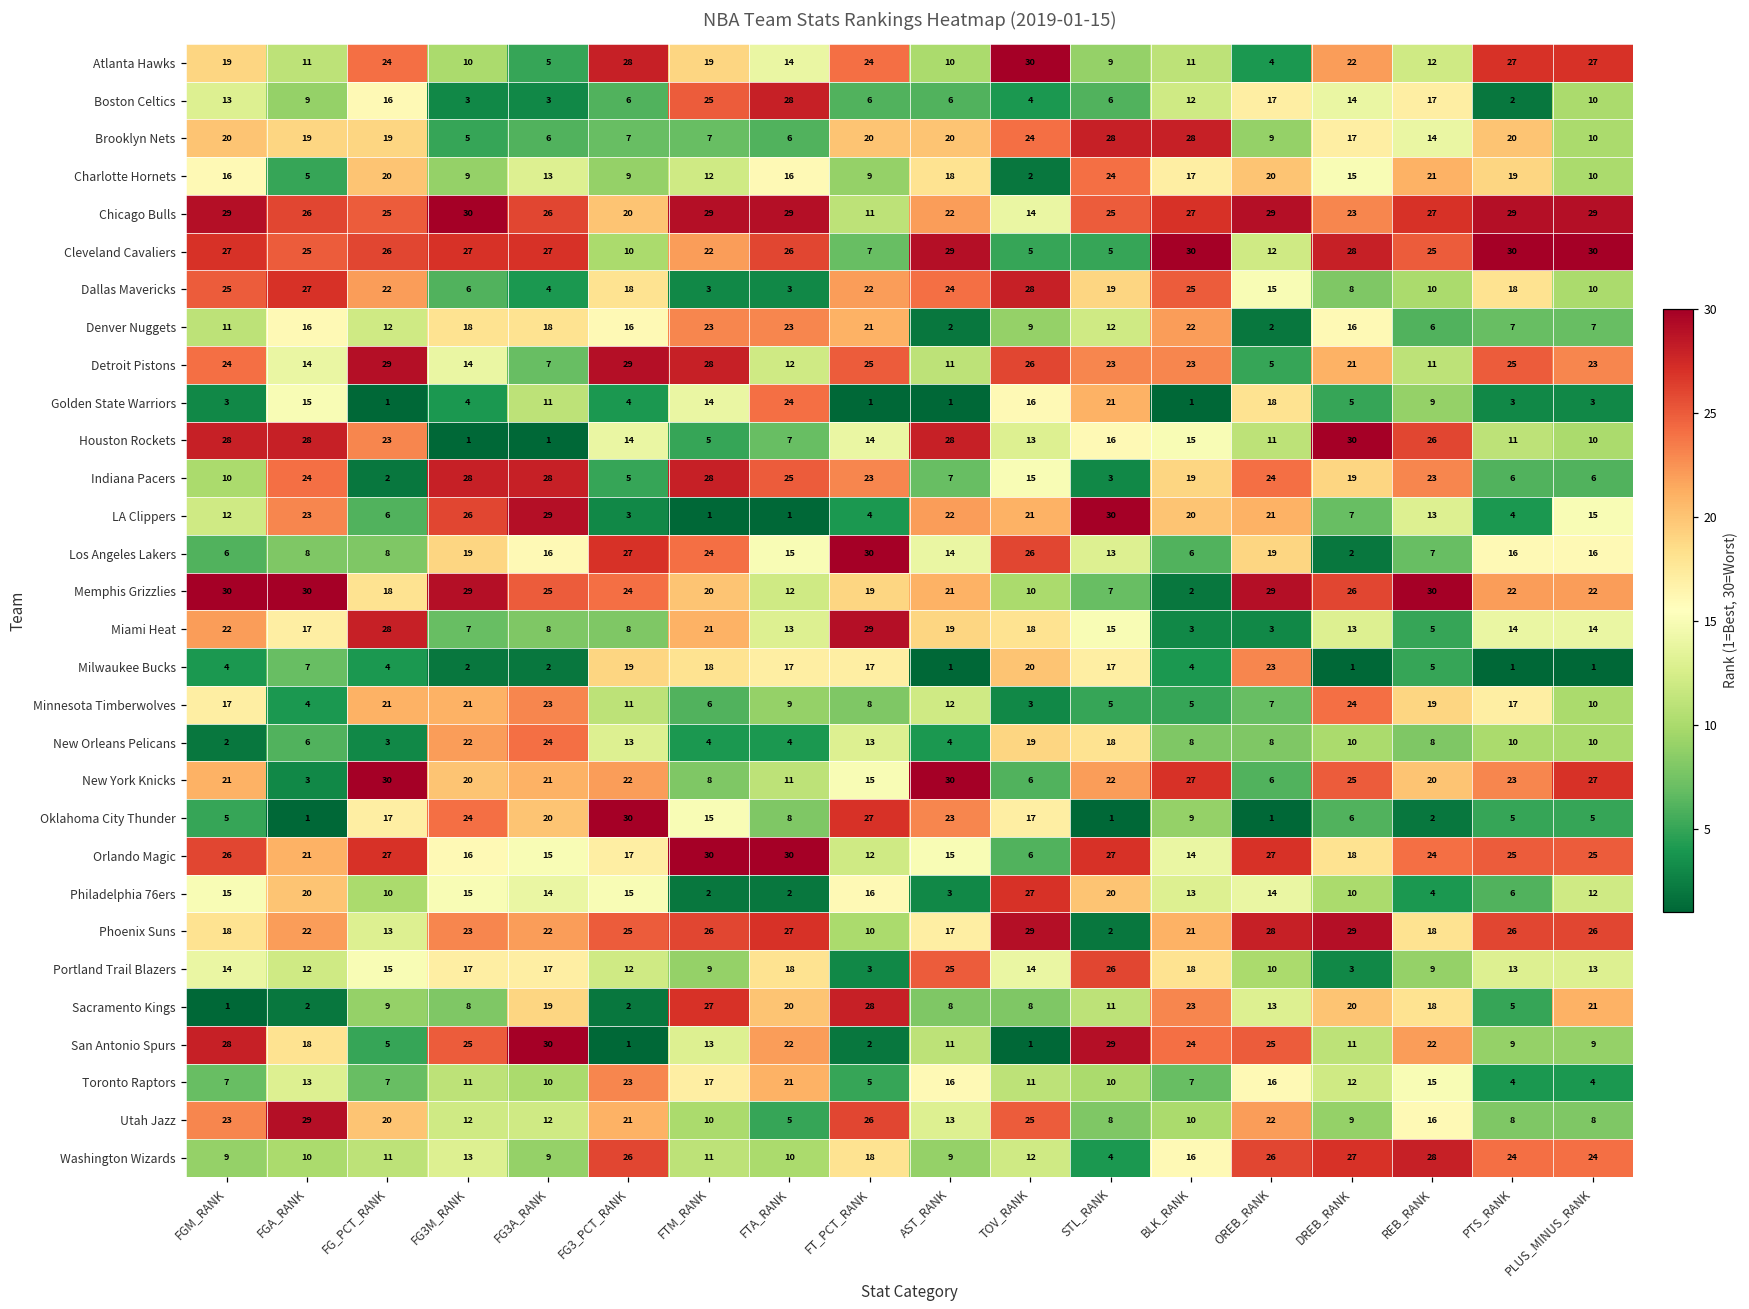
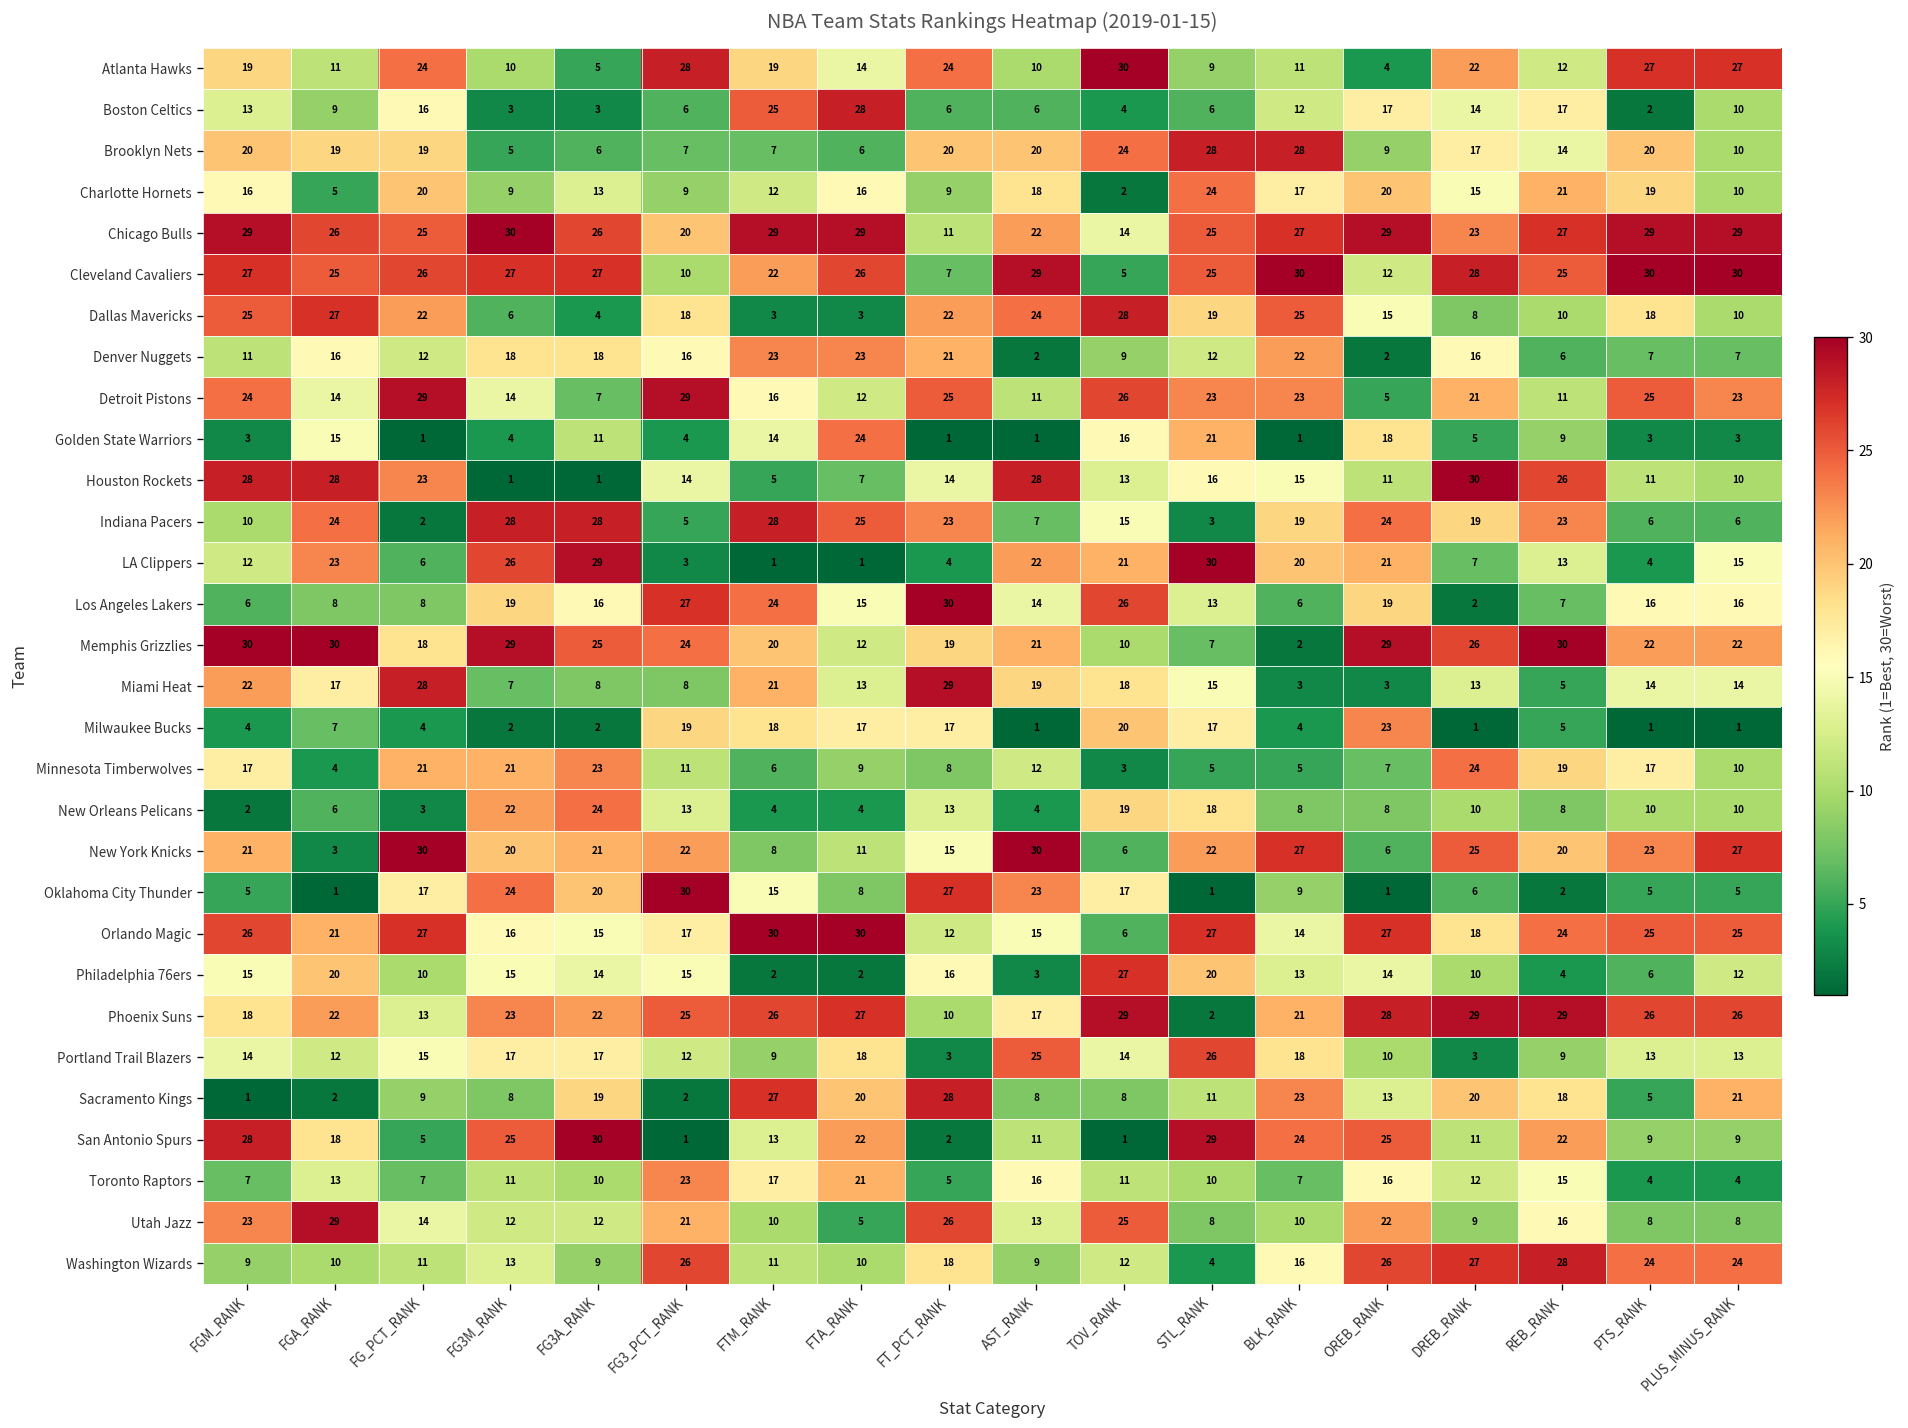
  {
    "Cleveland Cavaliers": {
      "FGM_RANK": 27,
      "FGA_RANK": 25,
      "FG_PCT_RANK": 26,
      "FG3M_RANK": 27,
      "FG3A_RANK": 27,
      "FG3_PCT_RANK": 10,
      "FTM_RANK": 22,
      "FTA_RANK": 26,
      "FT_PCT_RANK": 7,
      "AST_RANK": 29,
      "TOV_RANK": 5,
-     "STL_RANK": 5,
+     "STL_RANK": 25,
      "BLK_RANK": 30,
      "OREB_RANK": 12,
      "DREB_RANK": 28,
      "REB_RANK": 25,
      "PTS_RANK": 30,
      "PLUS_MINUS_RANK": 30
    },
    "Detroit Pistons": {
      "FGM_RANK": 24,
      "FGA_RANK": 14,
      "FG_PCT_RANK": 29,
      "FG3M_RANK": 14,
      "FG3A_RANK": 7,
      "FG3_PCT_RANK": 29,
-     "FTM_RANK": 28,
+     "FTM_RANK": 16,
      "FTA_RANK": 12,
      "FT_PCT_RANK": 25,
      "AST_RANK": 11,
      "TOV_RANK": 26,
      "STL_RANK": 23,
      "BLK_RANK": 23,
      "OREB_RANK": 5,
      "DREB_RANK": 21,
      "REB_RANK": 11,
      "PTS_RANK": 25,
      "PLUS_MINUS_RANK": 23
    },
    "Phoenix Suns": {
      "FGM_RANK": 18,
      "FGA_RANK": 22,
      "FG_PCT_RANK": 13,
      "FG3M_RANK": 23,
      "FG3A_RANK": 22,
      "FG3_PCT_RANK": 25,
      "FTM_RANK": 26,
      "FTA_RANK": 27,
      "FT_PCT_RANK": 10,
      "AST_RANK": 17,
      "TOV_RANK": 29,
      "STL_RANK": 2,
      "BLK_RANK": 21,
      "OREB_RANK": 28,
      "DREB_RANK": 29,
-     "REB_RANK": 18,
+     "REB_RANK": 29,
      "PTS_RANK": 26,
      "PLUS_MINUS_RANK": 26
    },
    "Utah Jazz": {
      "FGM_RANK": 23,
      "FGA_RANK": 29,
-     "FG_PCT_RANK": 20,
+     "FG_PCT_RANK": 14,
      "FG3M_RANK": 12,
      "FG3A_RANK": 12,
      "FG3_PCT_RANK": 21,
      "FTM_RANK": 10,
      "FTA_RANK": 5,
      "FT_PCT_RANK": 26,
      "AST_RANK": 13,
      "TOV_RANK": 25,
      "STL_RANK": 8,
      "BLK_RANK": 10,
      "OREB_RANK": 22,
      "DREB_RANK": 9,
      "REB_RANK": 16,
      "PTS_RANK": 8,
      "PLUS_MINUS_RANK": 8
    }
  }
